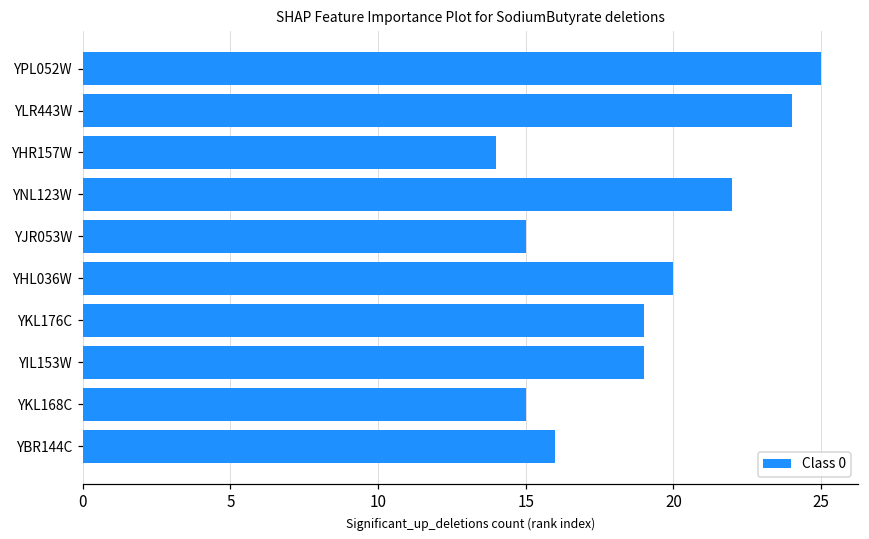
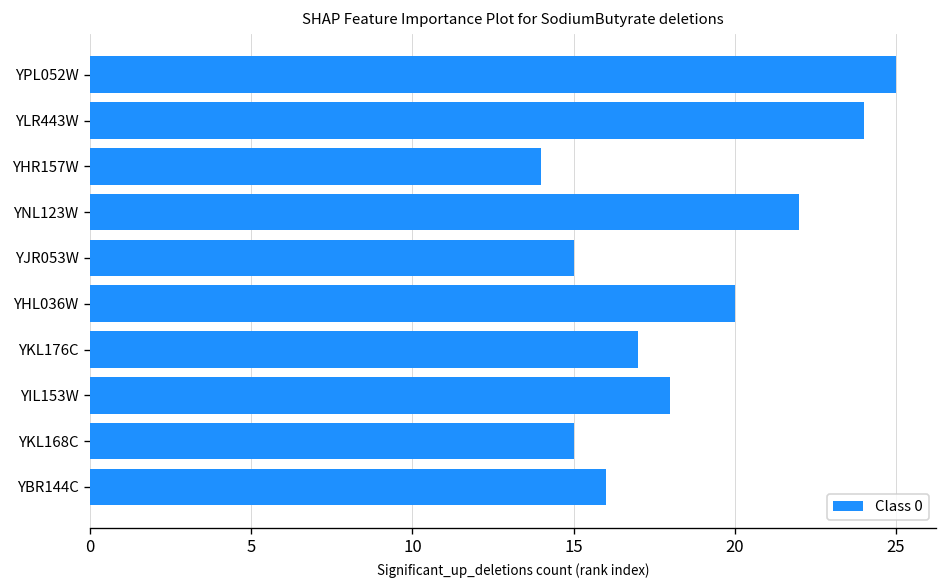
  {
    "YPL052W": 25,
    "YLR443W": 24,
    "YHR157W": 14,
    "YNL123W": 22,
    "YJR053W": 15,
    "YHL036W": 20,
-   "YKL176C": 19,
-   "YIL153W": 19,
+   "YKL176C": 17,
+   "YIL153W": 18,
    "YKL168C": 15,
    "YBR144C": 16
  }
